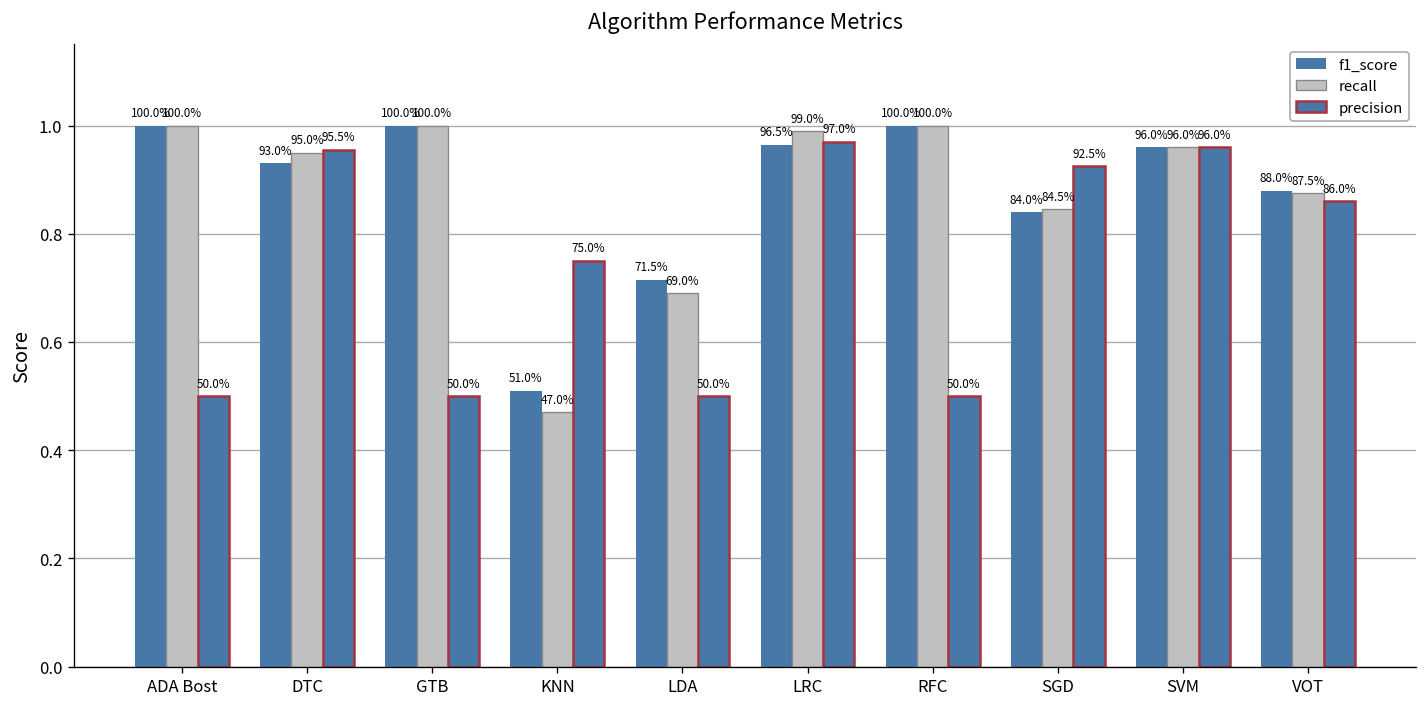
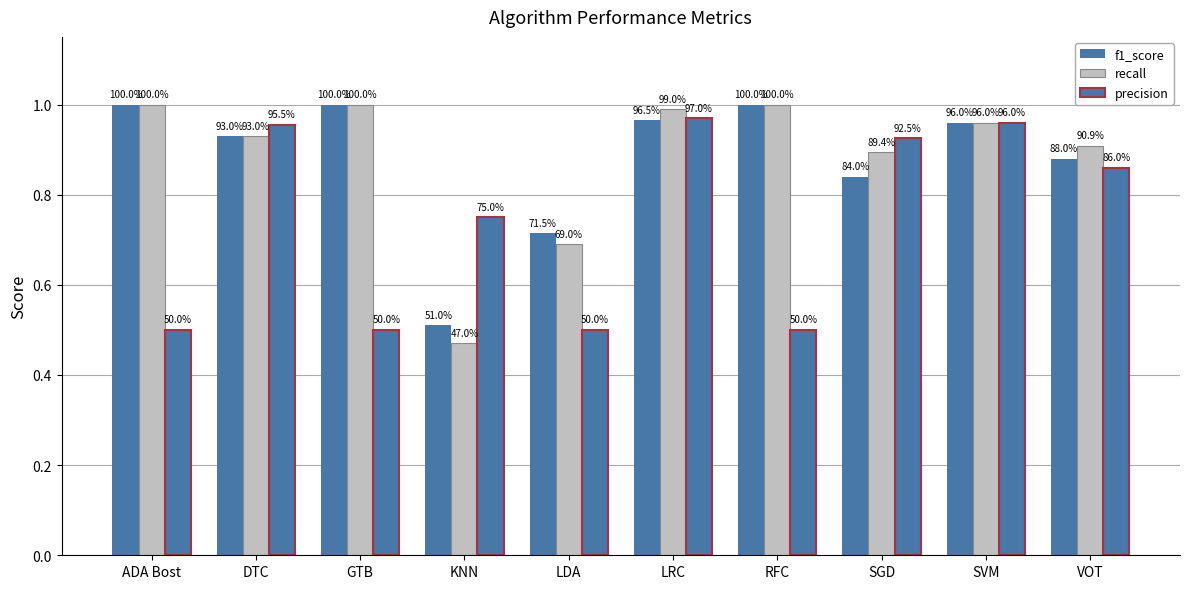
  {
    "recall": {
-     "DTC": "95.0%",
+     "DTC": "93.0%",
      "KNN": "47.0%",
      "LDA": "69.0%",
      "LRC": "99.0%",
-     "SGD": "84.5%",
+     "SGD": "89.4%",
      "SVM": "96.0%",
-     "VOT": "87.5%"
+     "VOT": "90.9%"
    }
  }
